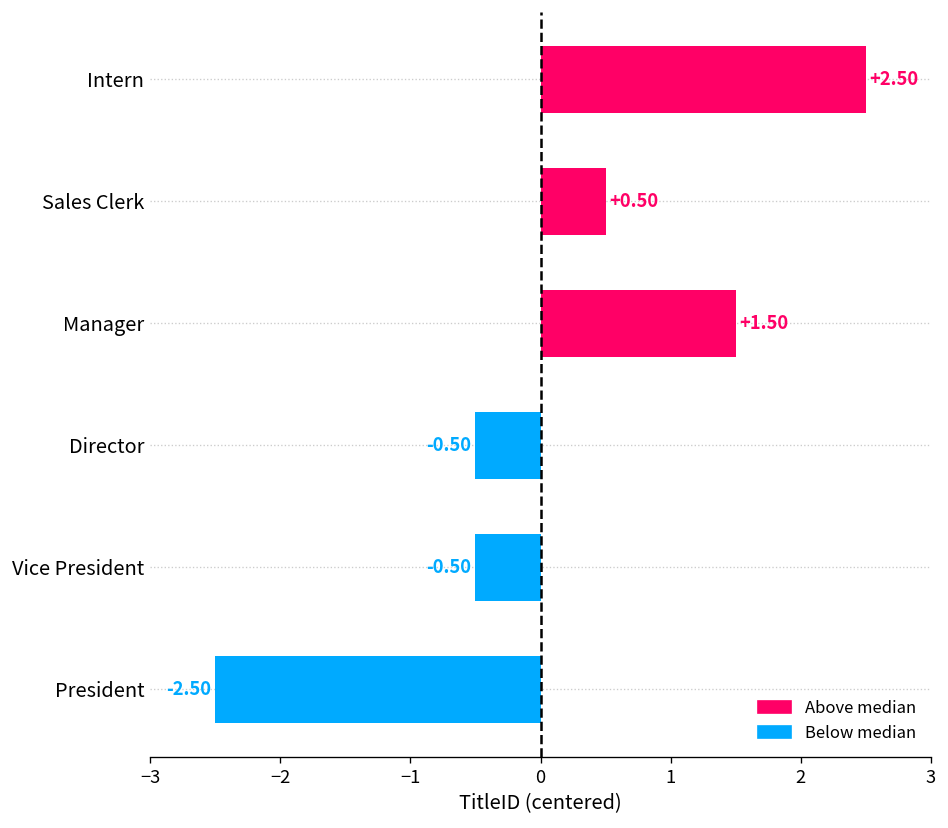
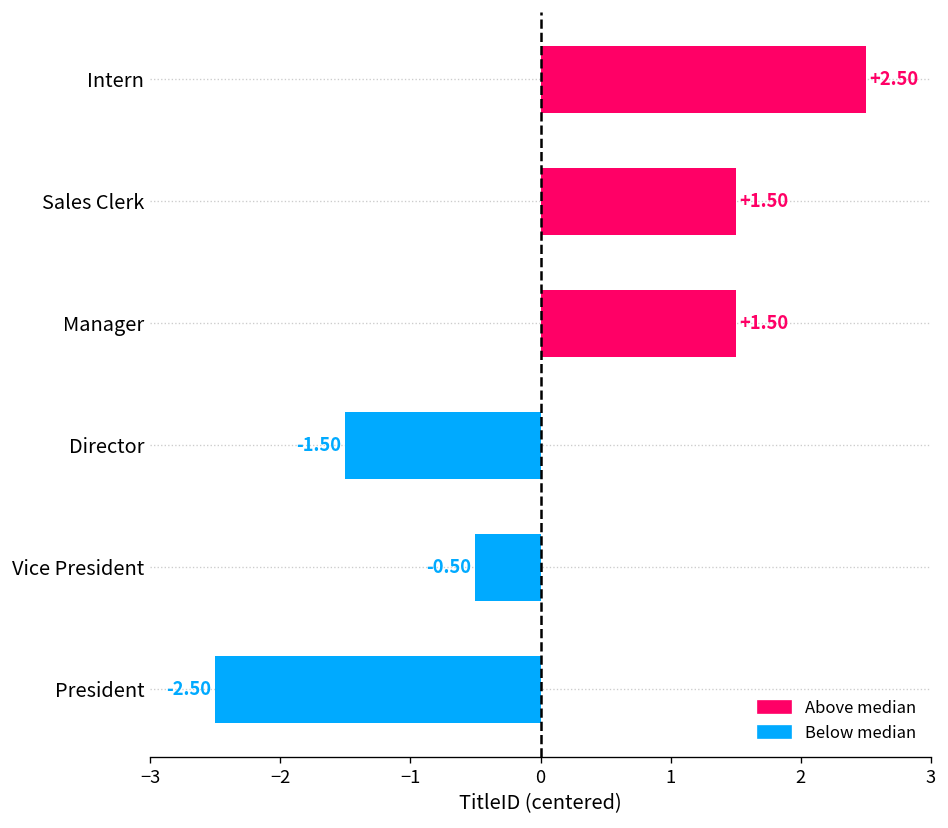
  {
    "Intern": "+2.50",
-   "Sales Clerk": "+0.50",
+   "Sales Clerk": "+1.50",
    "Manager": "+1.50",
-   "Director": "-0.50",
+   "Director": "-1.50",
    "Vice President": "-0.50",
    "President": "-2.50"
  }
